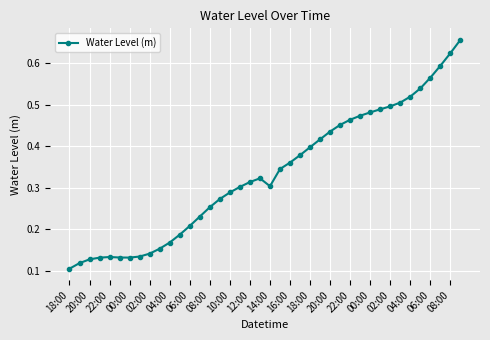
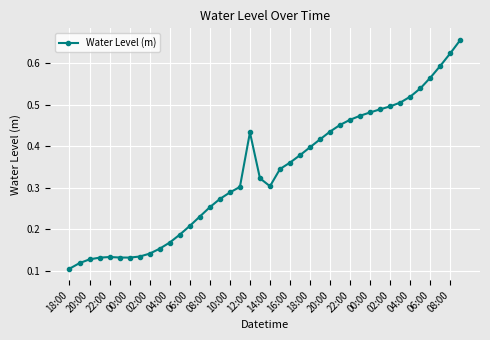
  {
    "10:00": 0.29,
-   "12:00": 0.31,
+   "12:00": 0.43,
    "14:00": 0.30,
    "16:00": 0.36
  }
